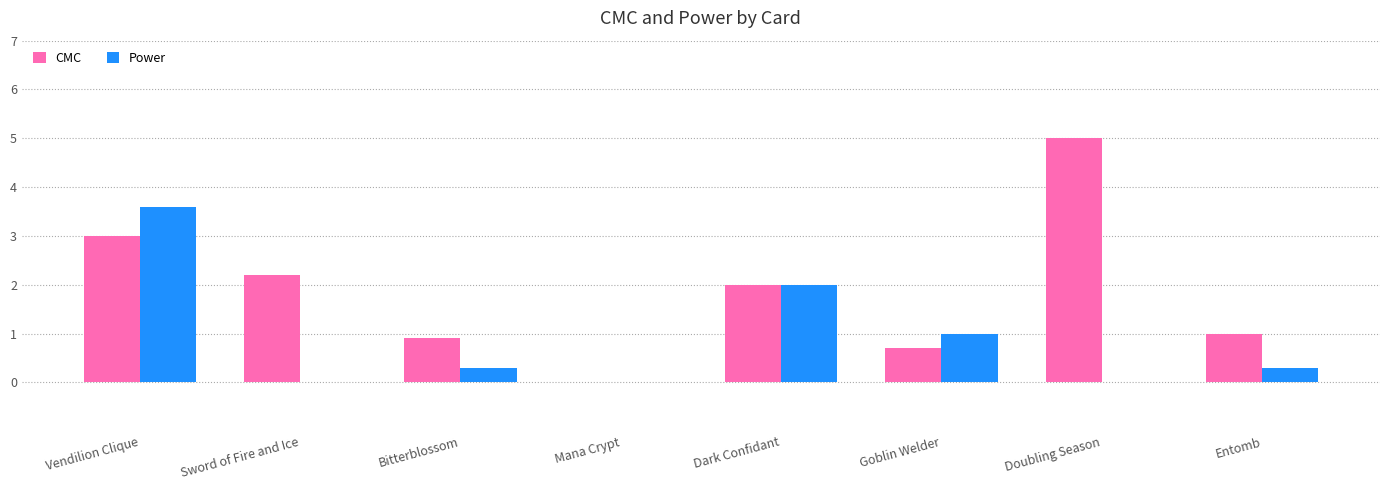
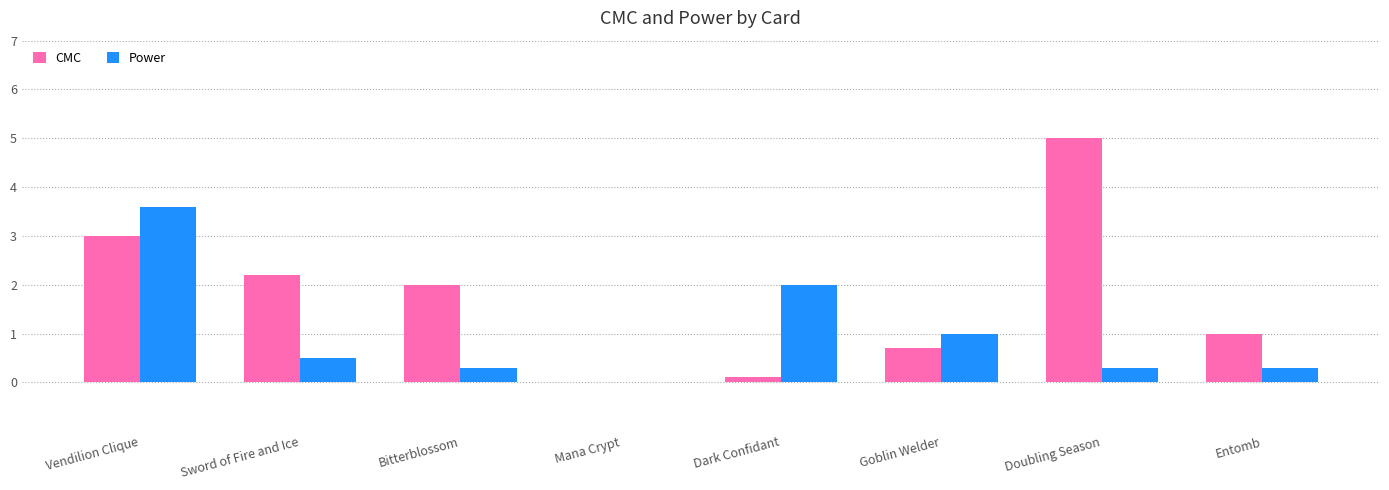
  {
    "CMC": {
      "Vendilion Clique": 3.0,
      "Sword of Fire and Ice": 2.2,
-     "Bitterblossom": 0.9,
+     "Bitterblossom": 2.0,
      "Mana Crypt": 0.0,
-     "Dark Confidant": 2.0,
+     "Dark Confidant": 0.1,
      "Goblin Welder": 0.7,
      "Doubling Season": 5.0,
      "Entomb": 1.0
    },
    "Power": {
      "Vendilion Clique": 3.6,
-     "Sword of Fire and Ice": 0.0,
+     "Sword of Fire and Ice": 0.5,
      "Bitterblossom": 0.3,
      "Mana Crypt": 0.0,
      "Dark Confidant": 2.0,
      "Goblin Welder": 1.0,
-     "Doubling Season": 0.0,
+     "Doubling Season": 0.3,
      "Entomb": 0.3
    }
  }
